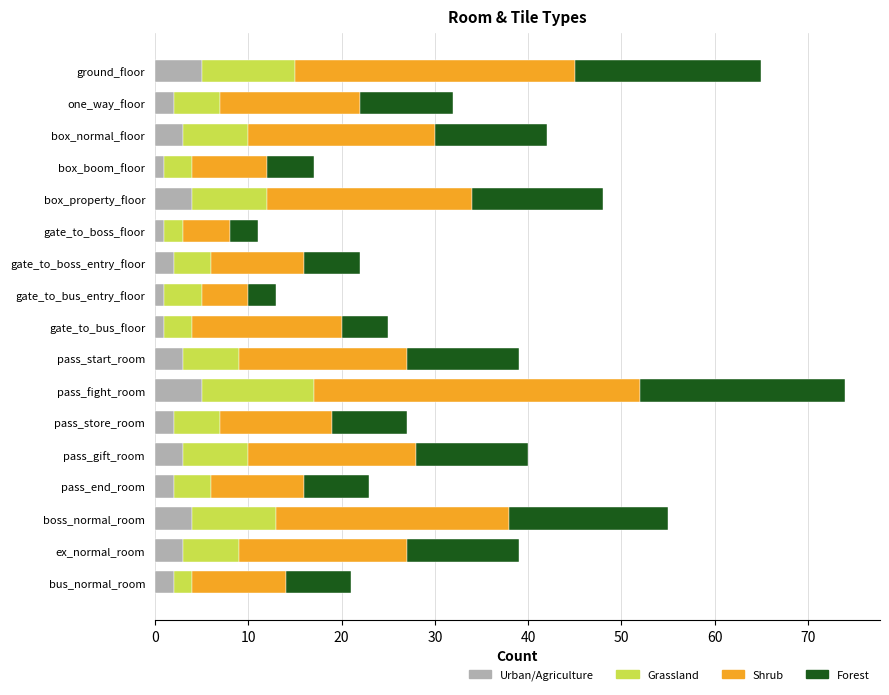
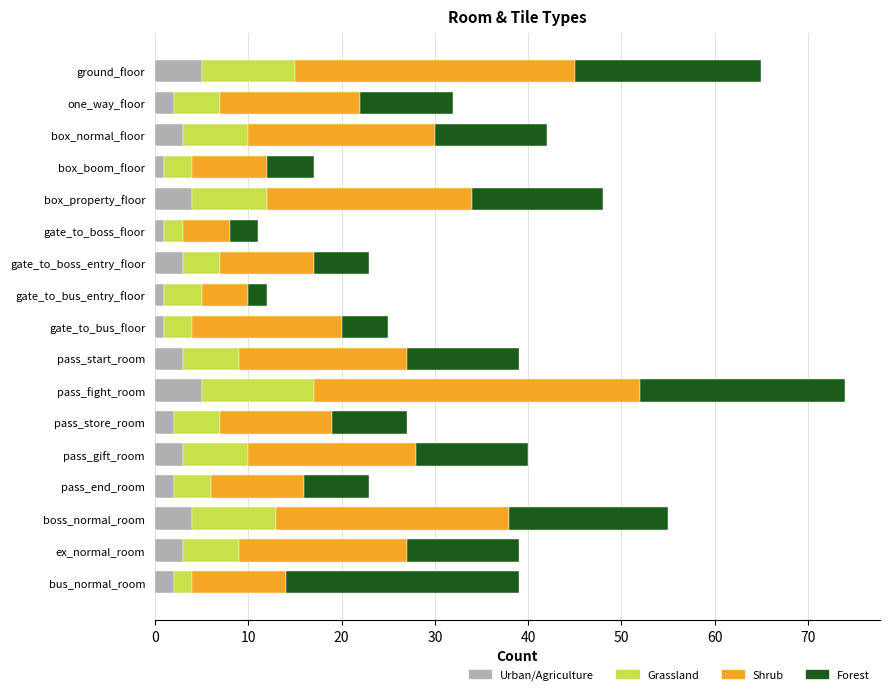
  {
    "Urban/Agriculture": {
      "ground_floor": 5,
      "one_way_floor": 2,
      "box_normal_floor": 3,
      "box_boom_floor": 1,
      "box_property_floor": 4,
      "gate_to_boss_floor": 1,
-     "gate_to_boss_entry_floor": 2,
+     "gate_to_boss_entry_floor": 3,
      "gate_to_bus_entry_floor": 1,
      "gate_to_bus_floor": 1,
      "pass_start_room": 3,
      "pass_fight_room": 5,
      "pass_store_room": 2,
      "pass_gift_room": 3,
      "pass_end_room": 2,
      "boss_normal_room": 4,
      "ex_normal_room": 3,
      "bus_normal_room": 2
    },
    "Grassland": {
      "ground_floor": 10,
      "one_way_floor": 5,
      "box_normal_floor": 7,
      "box_boom_floor": 3,
      "box_property_floor": 8,
      "gate_to_boss_floor": 2,
      "gate_to_boss_entry_floor": 4,
      "gate_to_bus_entry_floor": 4,
      "gate_to_bus_floor": 3,
      "pass_start_room": 6,
      "pass_fight_room": 12,
      "pass_store_room": 5,
      "pass_gift_room": 7,
      "pass_end_room": 4,
      "boss_normal_room": 9,
      "ex_normal_room": 6,
      "bus_normal_room": 2
    },
    "Shrub": {
      "ground_floor": 30,
      "one_way_floor": 15,
      "box_normal_floor": 20,
      "box_boom_floor": 8,
      "box_property_floor": 22,
      "gate_to_boss_floor": 5,
      "gate_to_boss_entry_floor": 10,
      "gate_to_bus_entry_floor": 5,
      "gate_to_bus_floor": 16,
      "pass_start_room": 18,
      "pass_fight_room": 35,
      "pass_store_room": 12,
      "pass_gift_room": 18,
      "pass_end_room": 10,
      "boss_normal_room": 25,
      "ex_normal_room": 18,
      "bus_normal_room": 10
    },
    "Forest": {
      "ground_floor": 20,
      "one_way_floor": 10,
      "box_normal_floor": 12,
      "box_boom_floor": 5,
      "box_property_floor": 14,
      "gate_to_boss_floor": 3,
      "gate_to_boss_entry_floor": 6,
-     "gate_to_bus_entry_floor": 3,
+     "gate_to_bus_entry_floor": 2,
      "gate_to_bus_floor": 5,
      "pass_start_room": 12,
      "pass_fight_room": 22,
      "pass_store_room": 8,
      "pass_gift_room": 12,
      "pass_end_room": 7,
      "boss_normal_room": 17,
      "ex_normal_room": 12,
-     "bus_normal_room": 7
+     "bus_normal_room": 25
    }
  }
